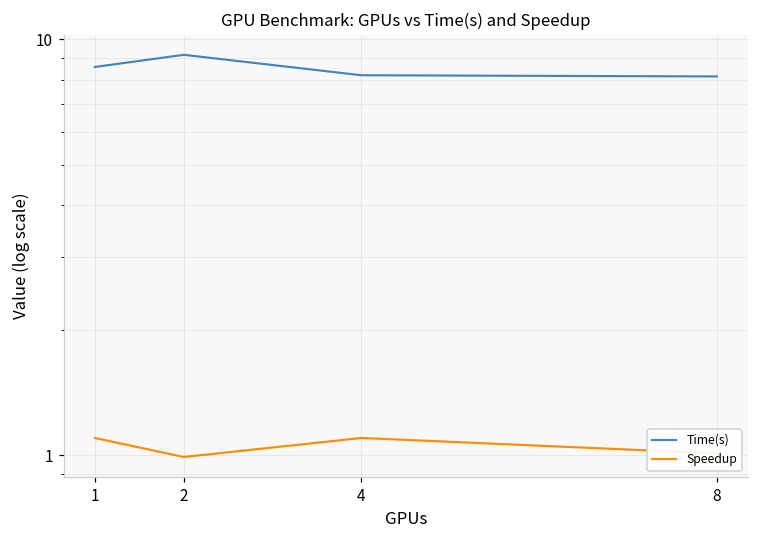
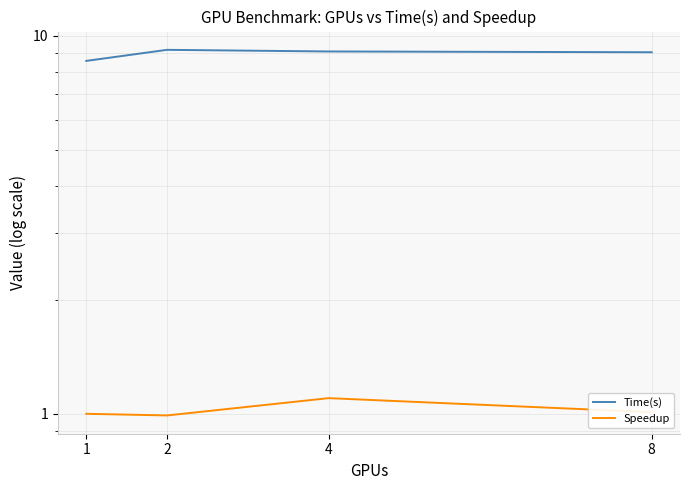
  {
    "Time(s)": {
      "1": 8.6,
      "2": 9.2,
-     "4": 8.2,
-     "8": 8.1
+     "4": 9.1,
+     "8": 9.0
    },
    "Speedup": {
-     "1": 1.1,
+     "1": 1.0,
      "2": 1.0,
      "4": 1.1
    }
  }
